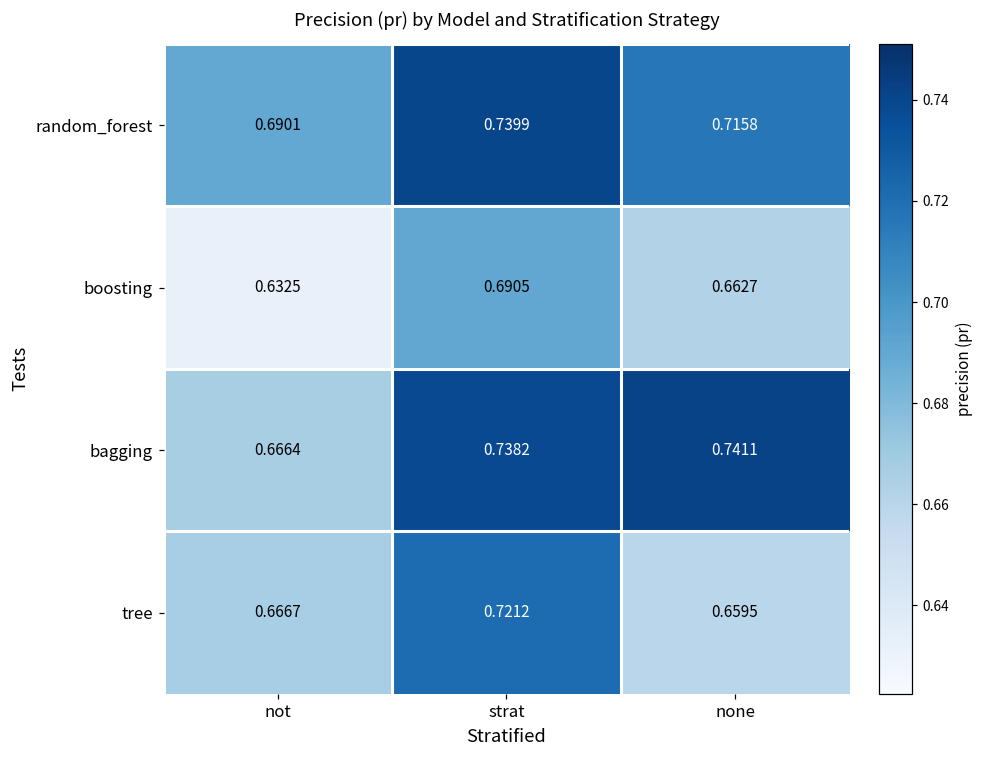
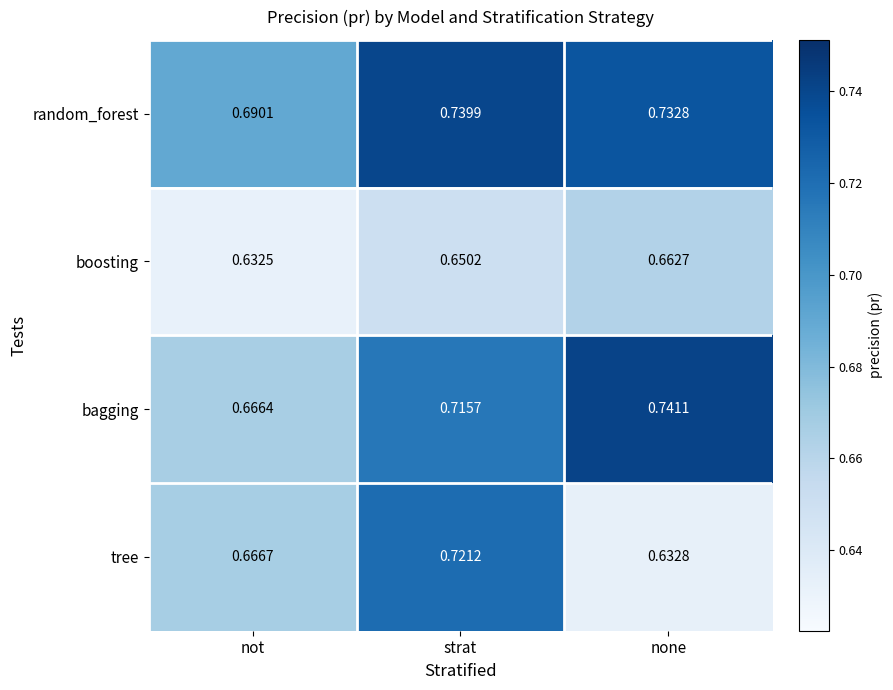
  {
    "random_forest": {
      "not": 0.6901,
      "strat": 0.7399,
-     "none": 0.7158
+     "none": 0.7328
    },
    "boosting": {
      "not": 0.6325,
-     "strat": 0.6905,
+     "strat": 0.6502,
      "none": 0.6627
    },
    "bagging": {
      "not": 0.6664,
-     "strat": 0.7382,
+     "strat": 0.7157,
      "none": 0.7411
    },
    "tree": {
      "not": 0.6667,
      "strat": 0.7212,
-     "none": 0.6595
+     "none": 0.6328
    }
  }
